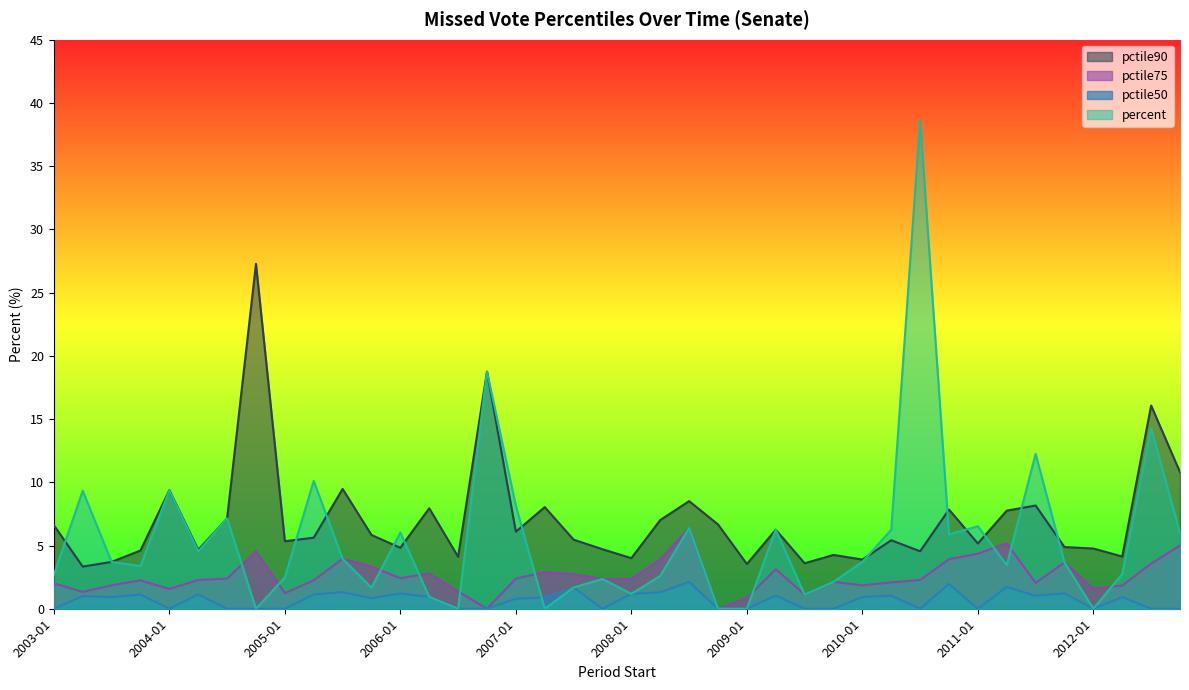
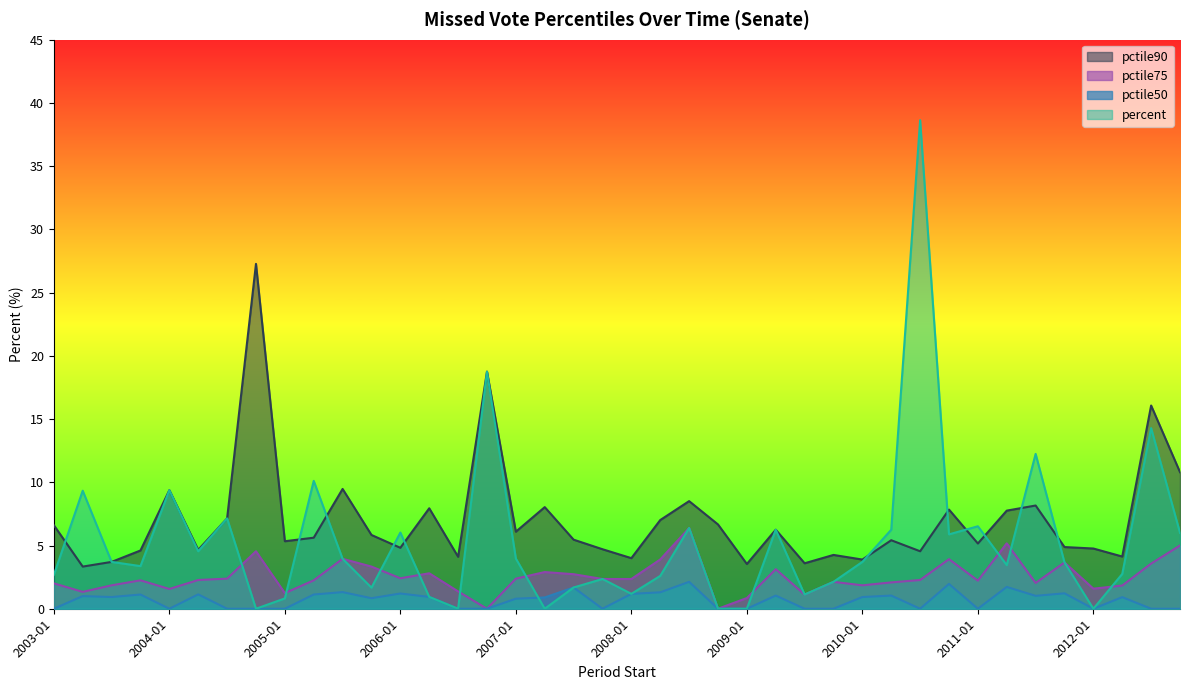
  {
    "pctile90": {
      "2003-01": 6.6,
      "2005-01": 5.3,
      "2006-01": 4.8,
      "2007-01": 6.1,
      "2008-01": 4.0,
      "2009-01": 3.5,
      "2011-01": 5.2,
      "2012-01": 4.8
    },
    "pctile75": {
      "2003-01": 2.0,
      "2004-01": 1.6,
      "2005-01": 1.2,
      "2006-01": 2.4,
      "2007-01": 2.4,
      "2008-01": 2.4,
      "2009-01": 0.8,
      "2010-01": 1.9,
-     "2011-01": 4.3,
+     "2011-01": 2.2,
      "2012-01": 1.6
    },
    "pctile50": {
      "2003-01": 0.0,
      "2004-01": 0.0,
      "2005-01": 0.0,
      "2006-01": 1.2,
      "2007-01": 0.8,
      "2010-01": 0.9,
      "2011-01": 0.0
    },
    "percent": {
      "2003-01": 2.7,
-     "2005-01": 2.5,
+     "2005-01": 0.8,
      "2006-01": 6.0,
-     "2007-01": 8.2,
+     "2007-01": 4.0,
      "2011-01": 6.5
    }
  }
